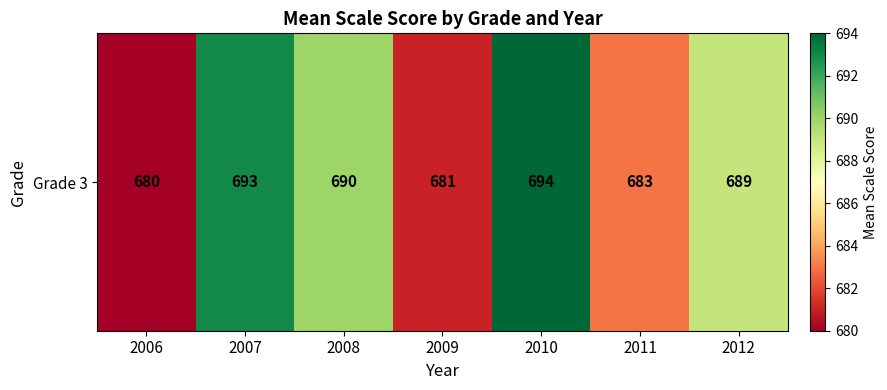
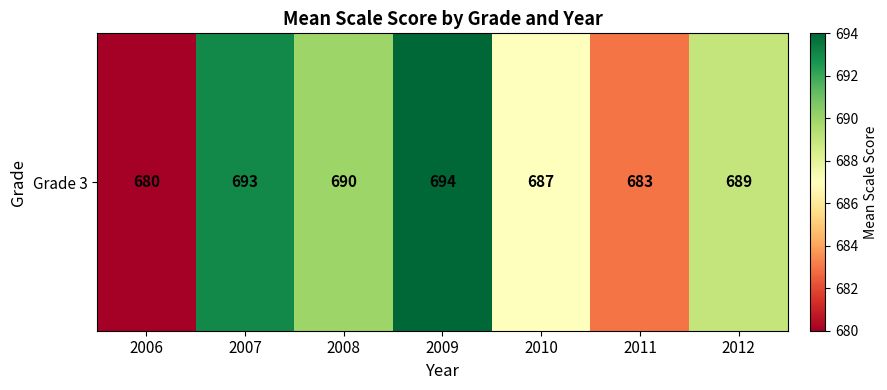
  {
    "Grade 3": {
      "2006": 680,
      "2007": 693,
      "2008": 690,
-     "2009": 681,
-     "2010": 694,
+     "2009": 694,
+     "2010": 687,
      "2011": 683,
      "2012": 689
    }
  }
